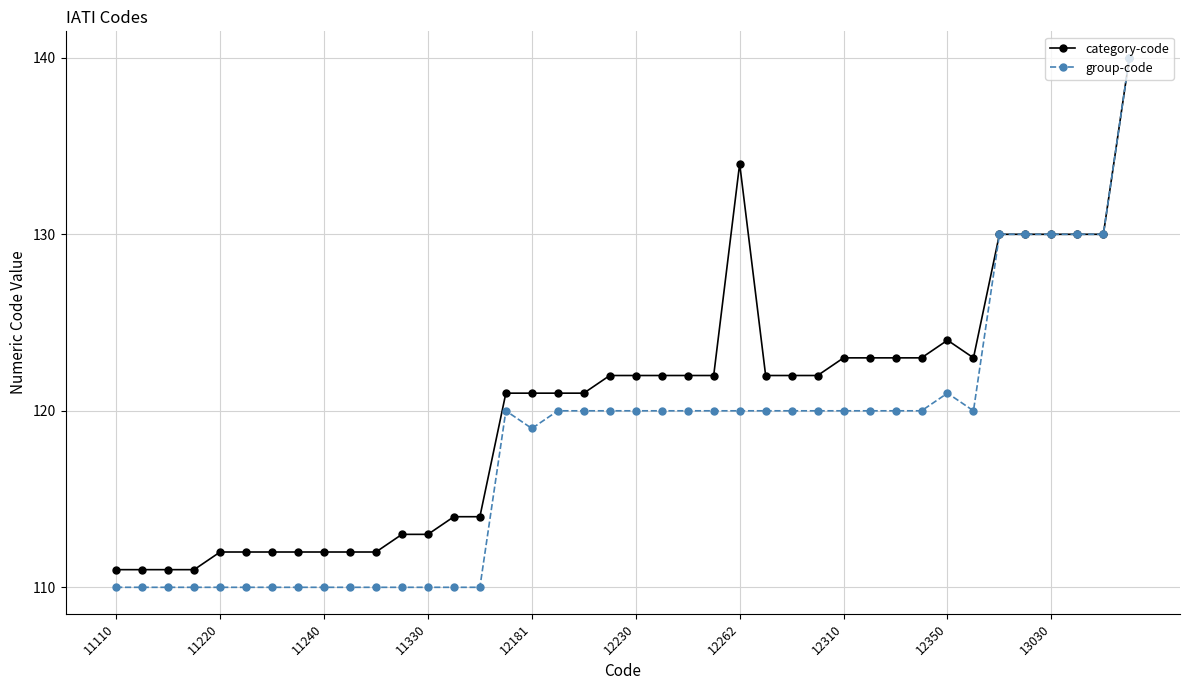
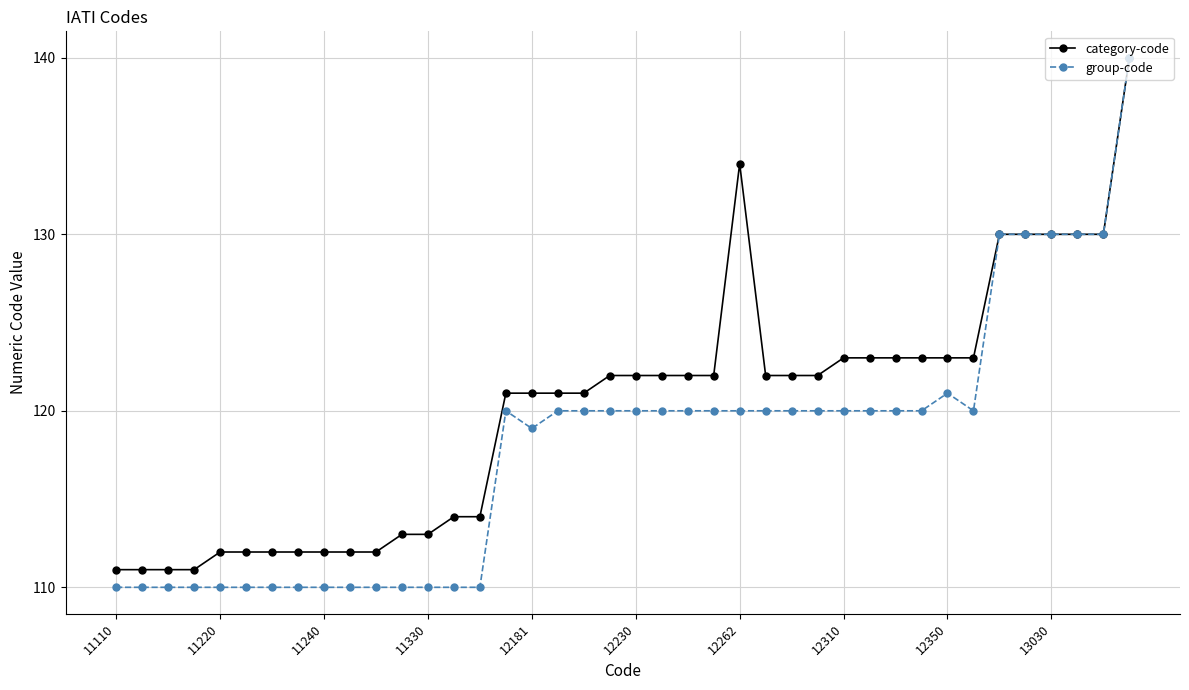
  {
    "category-code": {
      "11110": 111,
      "11220": 112,
      "11240": 112,
      "11330": 113,
      "12181": 121,
      "12230": 122,
      "12262": 134,
      "12310": 123,
-     "12350": 124
+     "12350": 123
    },
    "group-code": {
      "11110": 110,
      "11220": 110,
      "11240": 110,
      "11330": 110,
      "12181": 119,
      "12230": 120,
      "12262": 120,
      "12310": 120,
      "12350": 121
    }
  }
